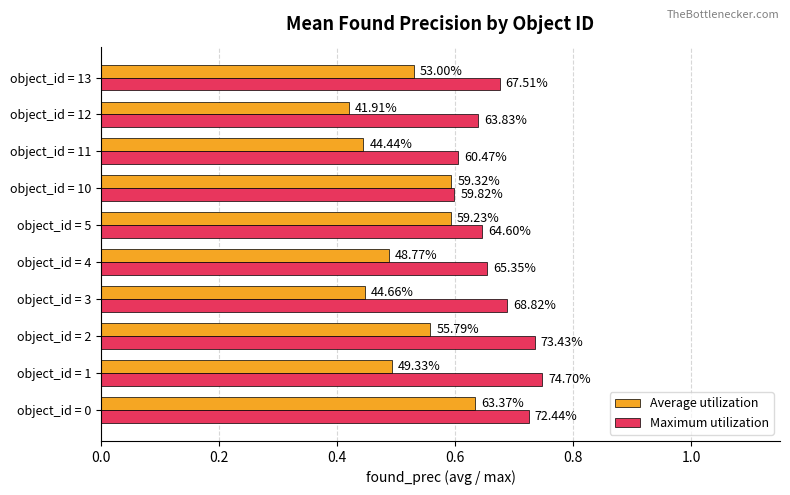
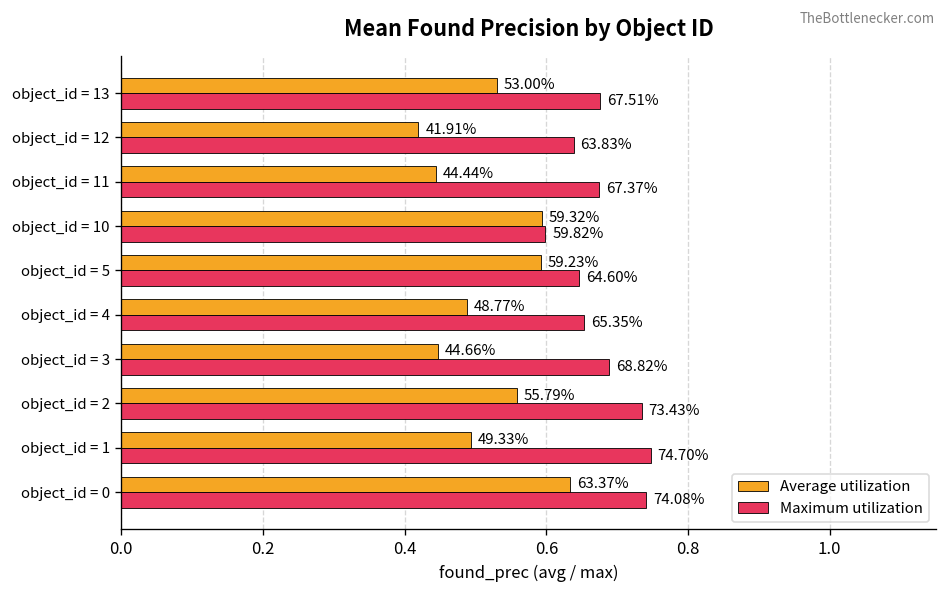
  {
    "Average utilization": {
      "object_id = 13": "53.00%",
      "object_id = 12": "41.91%",
      "object_id = 11": "44.44%",
      "object_id = 10": "59.32%",
      "object_id = 5": "59.23%",
      "object_id = 4": "48.77%",
      "object_id = 3": "44.66%",
      "object_id = 2": "55.79%",
      "object_id = 1": "49.33%",
      "object_id = 0": "63.37%"
    },
    "Maximum utilization": {
      "object_id = 13": "67.51%",
      "object_id = 12": "63.83%",
-     "object_id = 11": "60.47%",
+     "object_id = 11": "67.37%",
      "object_id = 10": "59.82%",
      "object_id = 5": "64.60%",
      "object_id = 4": "65.35%",
      "object_id = 3": "68.82%",
      "object_id = 2": "73.43%",
      "object_id = 1": "74.70%",
-     "object_id = 0": "72.44%"
+     "object_id = 0": "74.08%"
    }
  }
